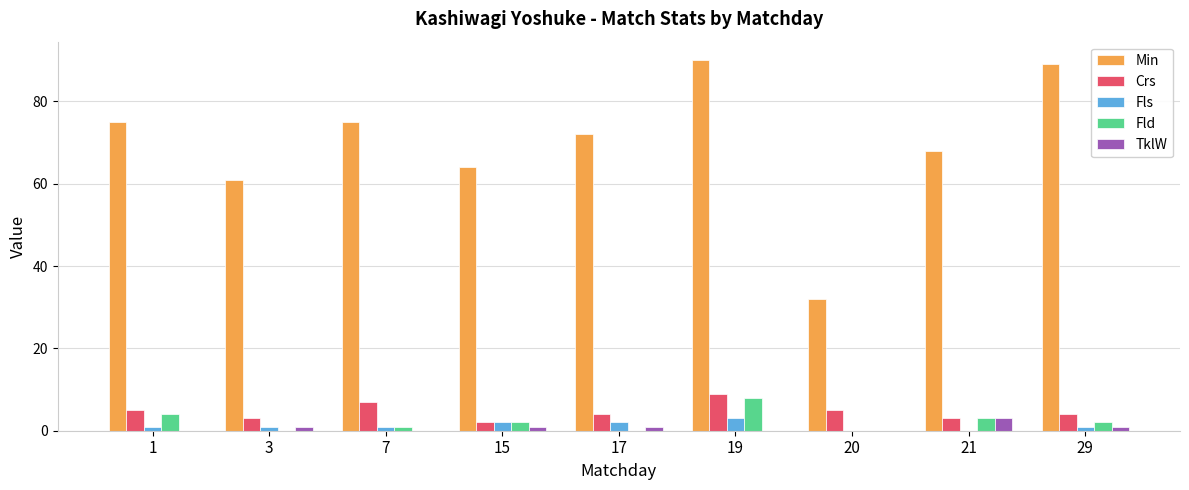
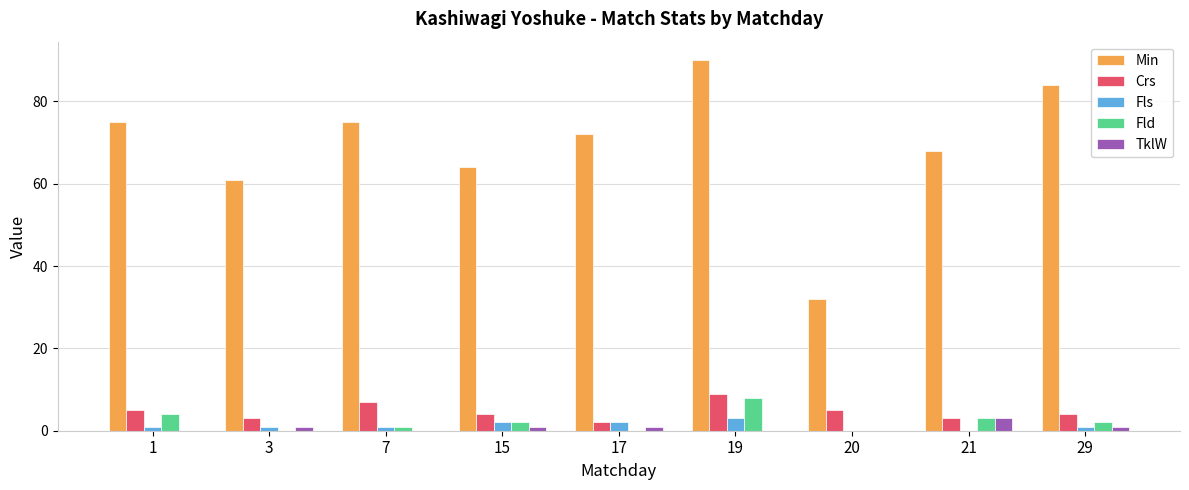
  {
    "Min": {
      "1": 75,
      "3": 61,
      "7": 75,
      "15": 64,
      "17": 72,
      "19": 90,
      "20": 32,
      "21": 68,
-     "29": 89
+     "29": 84
    },
    "Crs": {
      "1": 5,
      "3": 3,
      "7": 7,
-     "15": 2,
-     "17": 4,
+     "15": 4,
+     "17": 2,
      "19": 9,
      "20": 5,
      "21": 3,
      "29": 4
    },
    "Fls": {
      "1": 1,
      "3": 1,
      "7": 1,
      "15": 2,
      "17": 2,
      "19": 3,
      "20": 0,
      "21": 0,
      "29": 1
    },
    "Fld": {
      "1": 4,
      "3": 0,
      "7": 1,
      "15": 2,
      "17": 0,
      "19": 8,
      "20": 0,
      "21": 3,
      "29": 2
    },
    "TklW": {
      "1": 0,
      "3": 1,
      "7": 0,
      "15": 1,
      "17": 1,
      "19": 0,
      "20": 0,
      "21": 3,
      "29": 1
    }
  }
